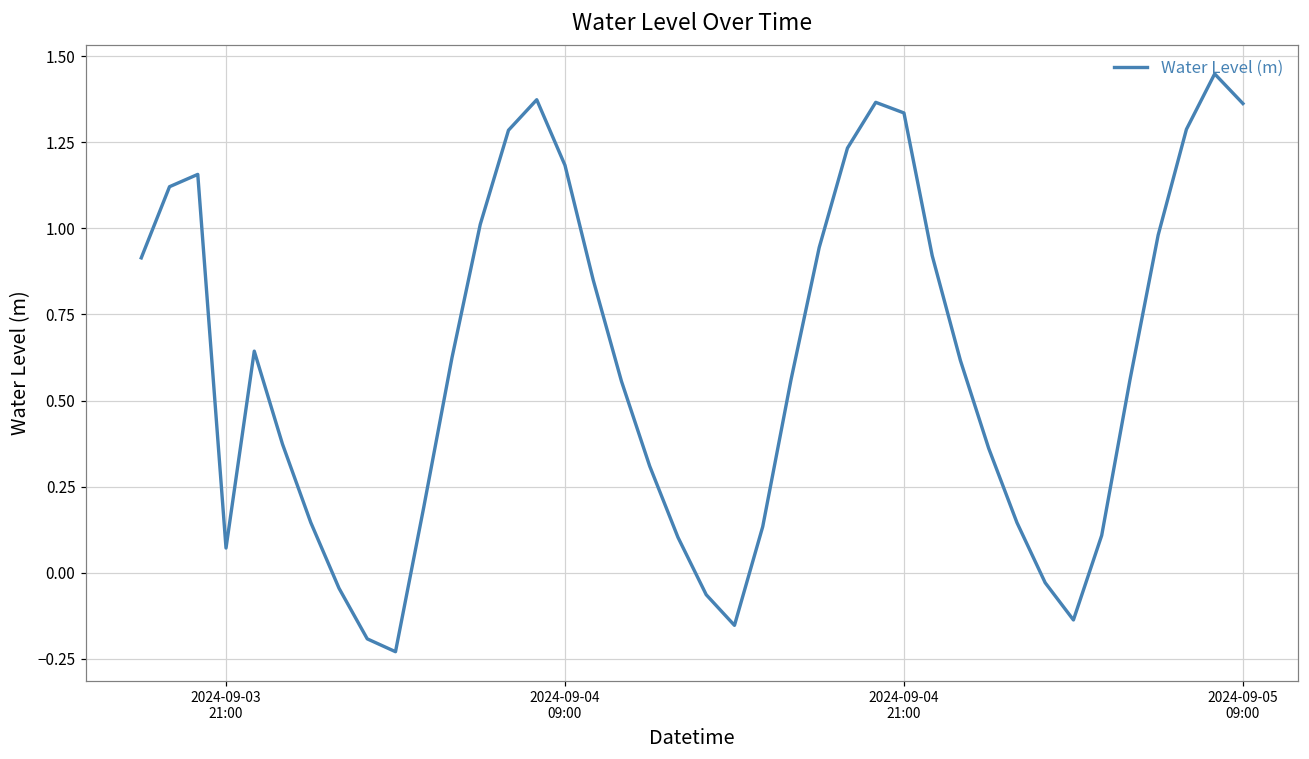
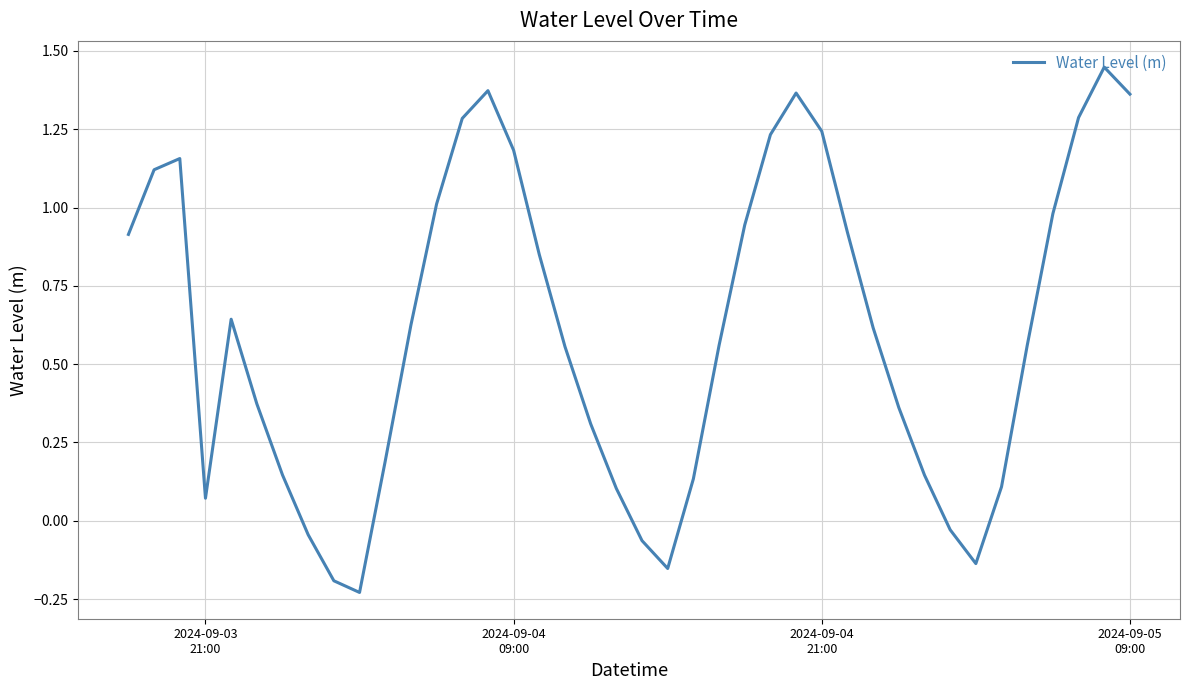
  {
    "2024-09-03 21:00": 0.07,
    "2024-09-04 09:00": 1.18,
-   "2024-09-04 21:00": 1.33,
+   "2024-09-04 21:00": 1.24,
    "2024-09-05 09:00": 1.36
  }
